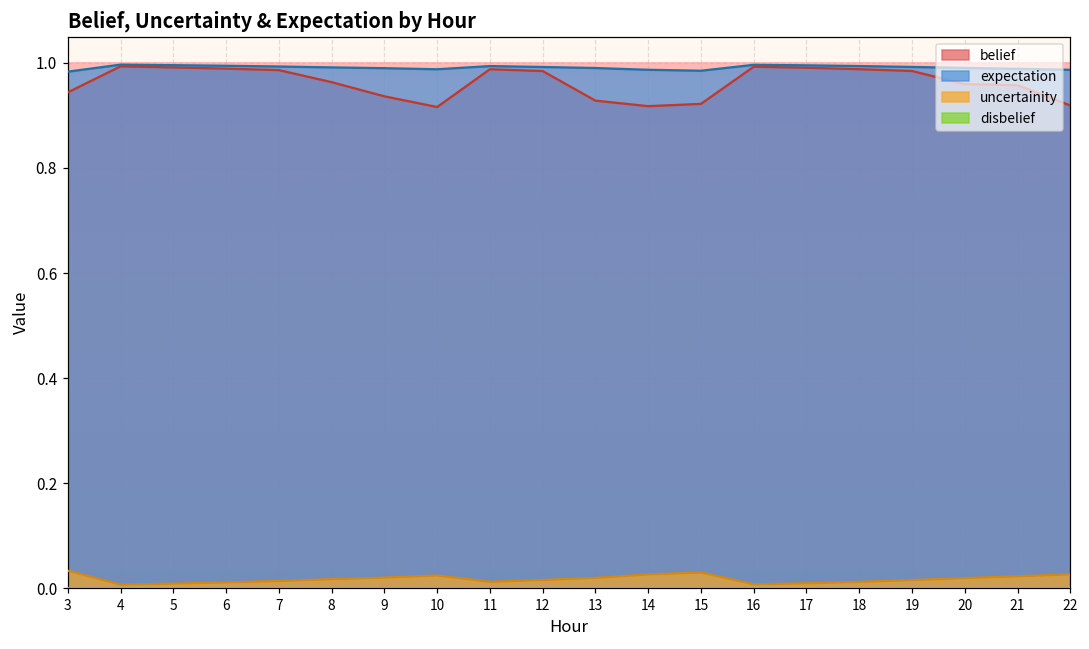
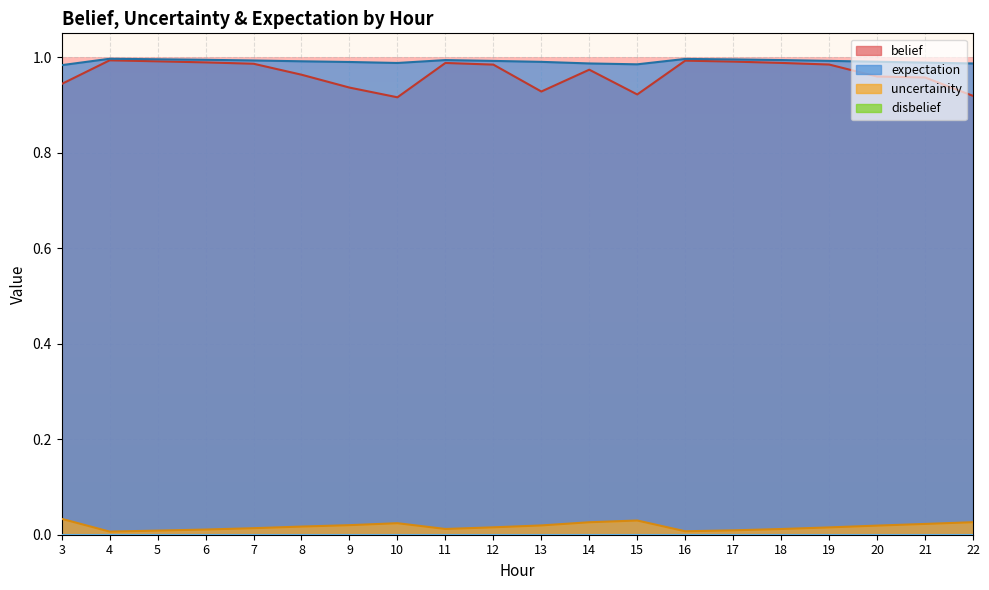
  {
    "belief": {
      "3": 0.94,
      "6": 0.99,
      "7": 0.99,
      "8": 0.96,
      "9": 0.94,
      "10": 0.92,
      "11": 0.99,
      "12": 0.98,
      "13": 0.93,
-     "14": 0.92,
+     "14": 0.97,
      "15": 0.92,
      "18": 0.99,
      "19": 0.98,
      "22": 0.92
    },
    "expectation": {
      "3": 0.98,
      "6": 0.99,
      "7": 0.99,
      "8": 0.99,
      "9": 0.99,
      "10": 0.99,
      "11": 0.99,
      "12": 0.99,
      "13": 0.99,
      "14": 0.99,
      "15": 0.99,
      "18": 0.99,
      "19": 0.99,
      "22": 0.99
    },
    "uncertainity": {
      "3": 0.03,
      "4": 0.01,
      "5": 0.01,
      "6": 0.01,
      "7": 0.01,
      "8": 0.02,
      "9": 0.02,
      "10": 0.02,
      "11": 0.01,
      "12": 0.02,
      "13": 0.02,
      "14": 0.03,
      "15": 0.03,
      "16": 0.01,
      "17": 0.01,
      "18": 0.01,
      "19": 0.02,
      "20": 0.02,
      "21": 0.02,
      "22": 0.03
    },
    "disbelief": {
      "3": 0.00,
      "4": 0.00,
      "5": 0.00,
      "6": 0.00,
      "7": 0.00,
      "8": 0.00,
      "9": 0.00,
      "10": 0.00,
      "11": 0.00,
      "12": 0.00,
      "13": 0.00,
      "14": 0.00,
      "15": 0.00,
      "16": 0.00,
      "17": 0.00,
      "18": 0.00,
      "19": 0.00,
      "20": 0.00,
      "21": 0.00,
      "22": 0.00
    }
  }
